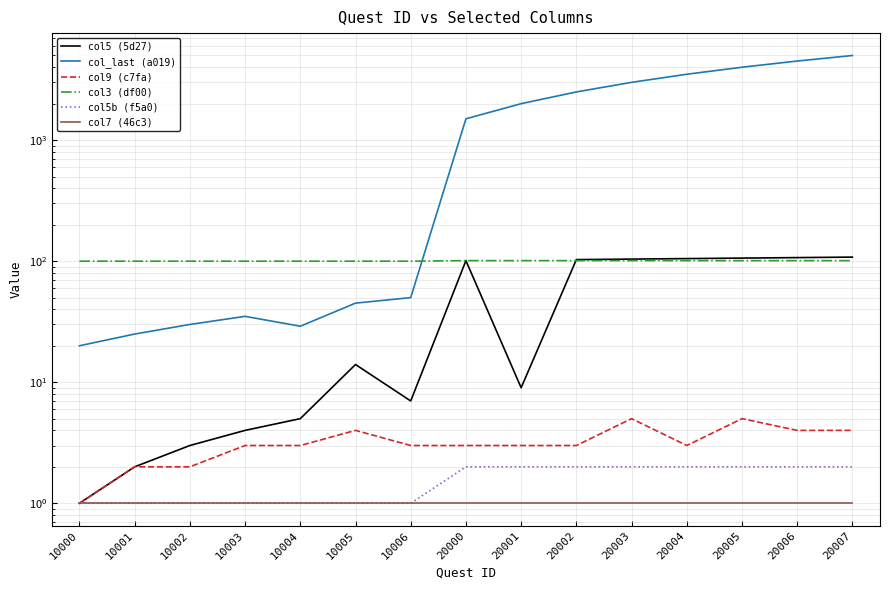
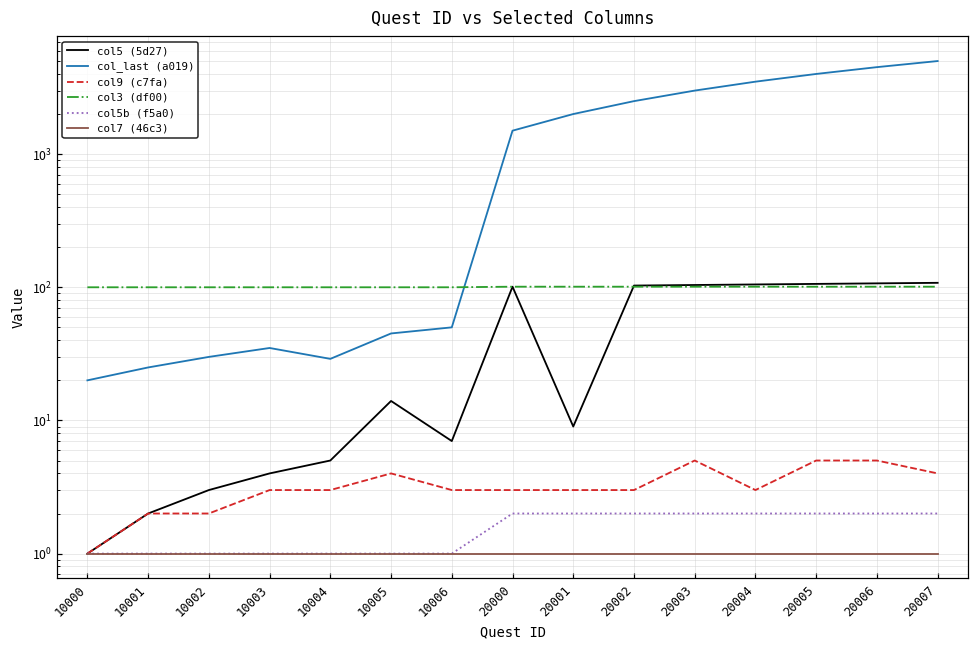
  {
    "col5 (5d27)": {
      "10002": 3,
      "10003": 4,
      "10004": 5,
      "10005": 14,
      "10006": 7,
      "20001": 9,
      "20006": 110,
      "20007": 110
    },
    "col_last (a019)": {
      "10000": 20,
      "10001": 25,
      "10002": 30,
      "10003": 35,
      "10004": 29,
      "10005": 45,
      "10006": 50,
      "20000": 1500,
      "20001": 2000,
      "20002": 2500,
      "20003": 3000,
      "20004": 3500,
      "20005": 4000,
      "20006": 4500,
      "20007": 5000
    },
    "col9 (c7fa)": {
      "10002": 2,
      "10003": 3,
      "10004": 3,
      "10005": 4,
      "10006": 3,
      "20000": 3,
      "20001": 3,
      "20002": 3,
      "20003": 5,
      "20004": 3,
      "20005": 5,
-     "20006": 4,
+     "20006": 5,
      "20007": 4
    },
    "col3 (df00)": {
      "10000": 100,
      "10001": 100,
      "10002": 100,
      "10003": 100,
      "10004": 100,
      "10005": 100,
      "10006": 100,
      "20001": 100,
      "20006": 100,
      "20007": 100
    },
    "col5b (f5a0)": {
      "20000": 2,
      "20001": 2,
      "20002": 2,
      "20003": 2,
      "20004": 2,
      "20005": 2,
      "20006": 2,
      "20007": 2
    },
    "col7 (46c3)": {
      "20000": 1,
      "20001": 1,
      "20002": 1,
      "20003": 1,
      "20004": 1,
      "20005": 1,
      "20006": 1,
      "20007": 1
    }
  }
